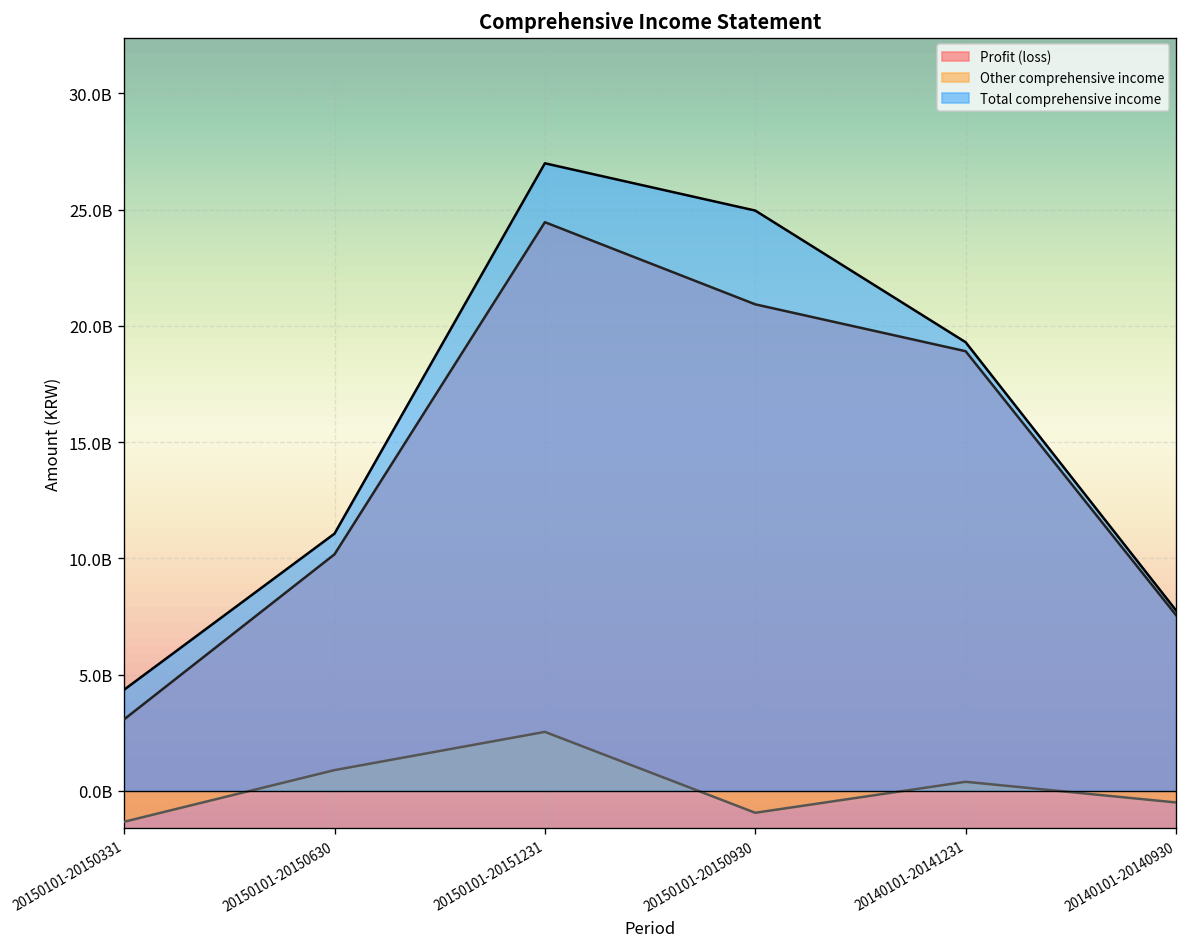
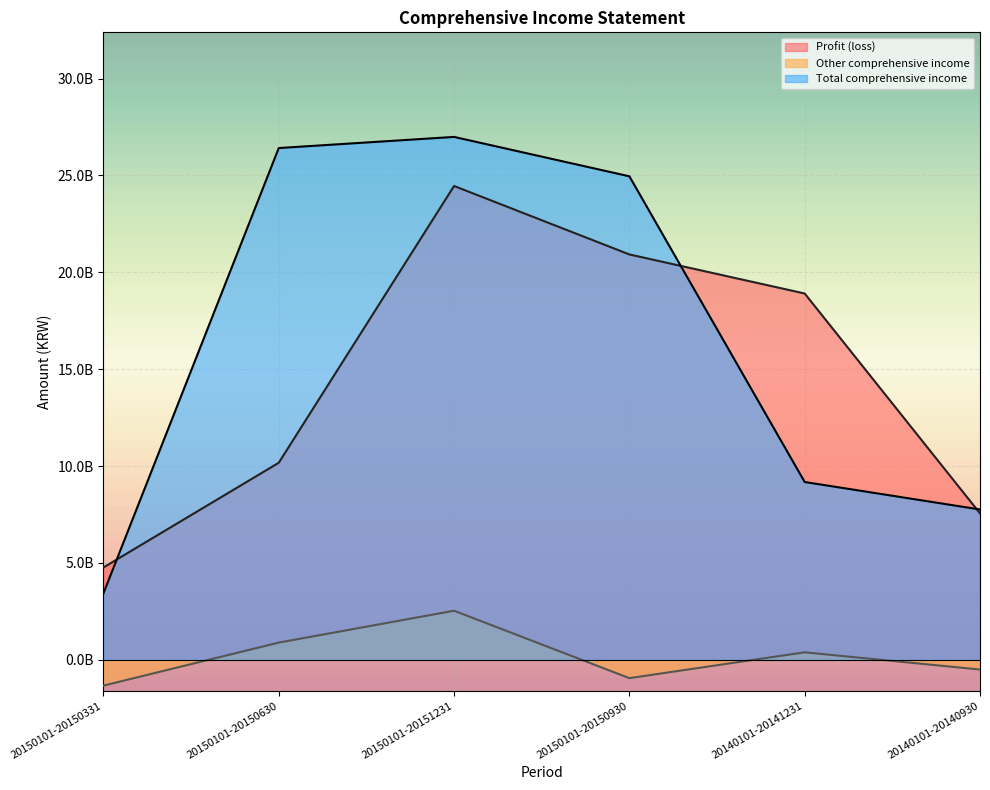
  {
    "Profit (loss)": {
-     "20150101-20150331": 3100000000,
+     "20150101-20150331": 4800000000,
      "20150101-20150630": 10200000000,
      "20150101-20151231": 24500000000,
      "20150101-20150930": 20900000000,
      "20140101-20141231": 18900000000,
      "20140101-20140930": 7600000000
    },
    "Total comprehensive income": {
-     "20150101-20150331": 4300000000,
-     "20150101-20150630": 11100000000,
+     "20150101-20150331": 3400000000,
+     "20150101-20150630": 26400000000,
      "20150101-20151231": 27000000000,
      "20150101-20150930": 25000000000,
-     "20140101-20141231": 19300000000,
+     "20140101-20141231": 9200000000,
      "20140101-20140930": 7800000000
    }
  }
